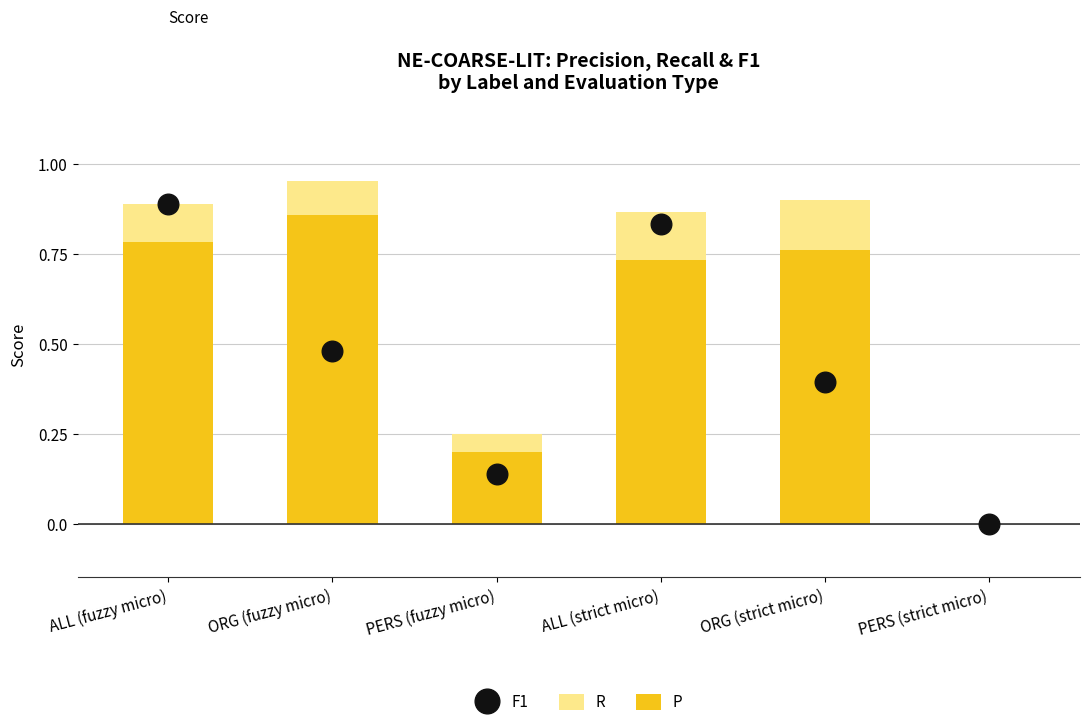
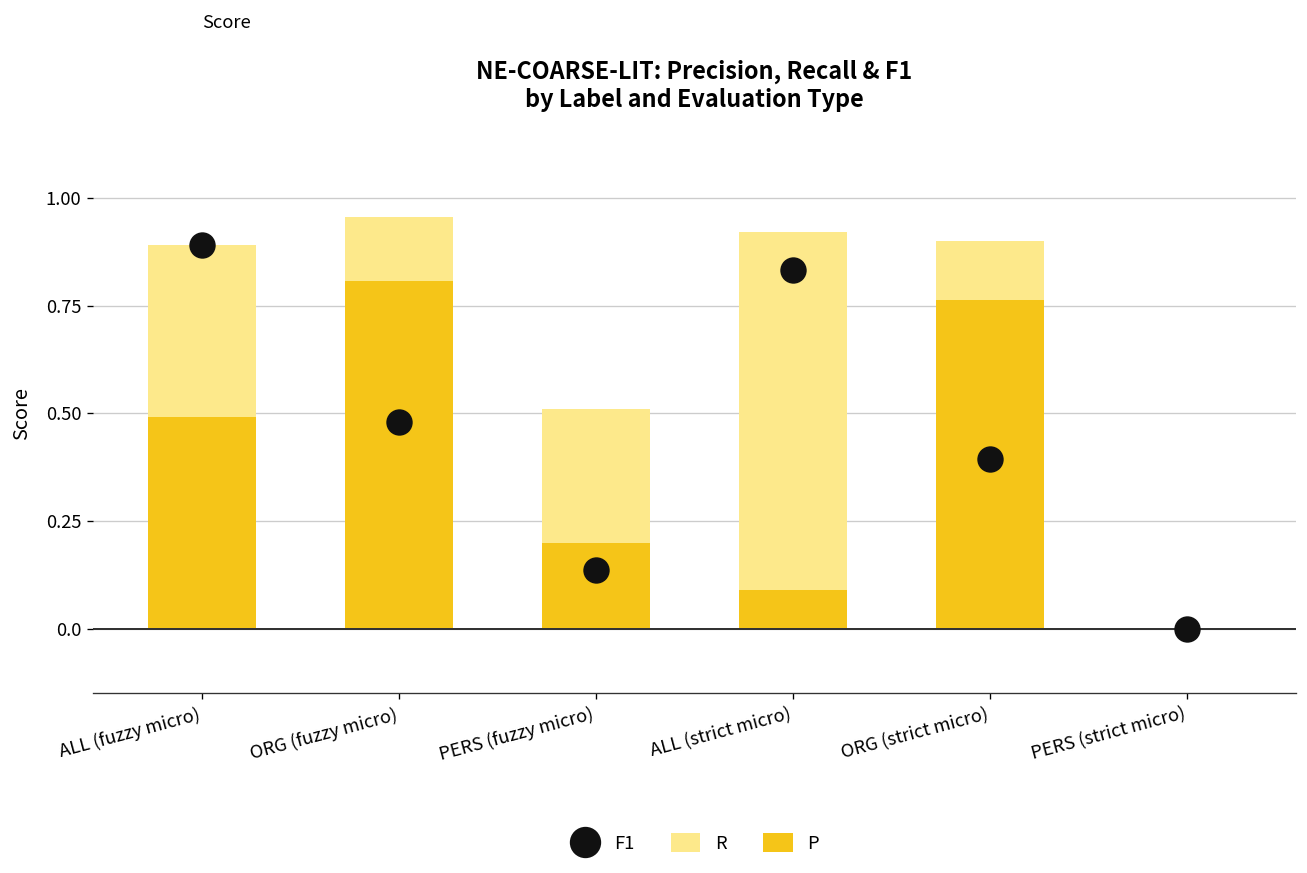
  {
    "R": {
      "ALL (fuzzy micro)": 0.89,
      "ORG (fuzzy micro)": 0.96,
-     "PERS (fuzzy micro)": 0.25,
-     "ALL (strict micro)": 0.87,
+     "PERS (fuzzy micro)": 0.51,
+     "ALL (strict micro)": 0.92,
      "ORG (strict micro)": 0.90,
      "PERS (strict micro)": 0.00
    },
    "P": {
-     "ALL (fuzzy micro)": 0.79,
-     "ORG (fuzzy micro)": 0.86,
-     "ALL (strict micro)": 0.73,
+     "ALL (fuzzy micro)": 0.49,
+     "ORG (fuzzy micro)": 0.81,
+     "ALL (strict micro)": 0.09,
      "PERS (strict micro)": 0.00
    }
  }
